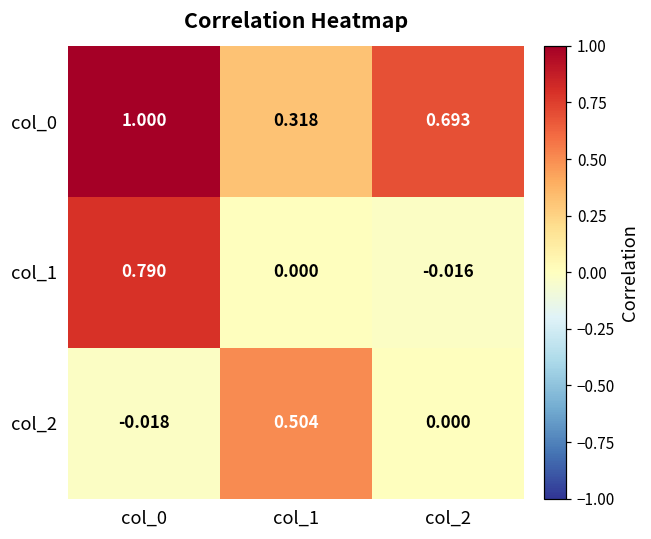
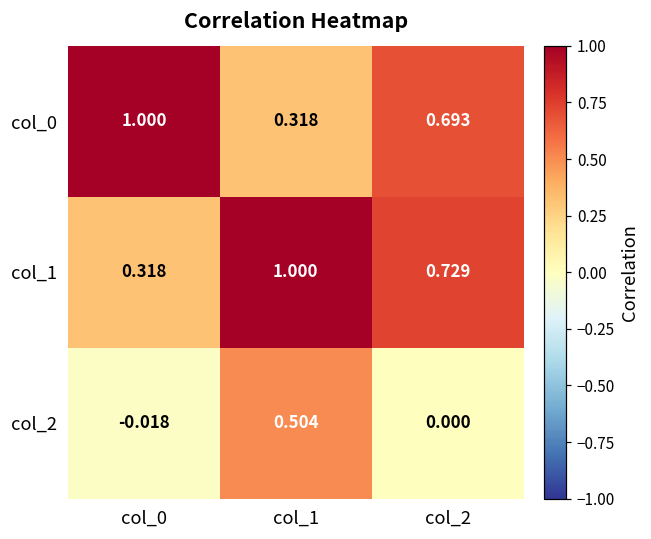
  {
    "col_0": {
      "col_0": 1.000,
      "col_1": 0.318,
      "col_2": 0.693
    },
    "col_1": {
-     "col_0": 0.790,
-     "col_1": 0.000,
-     "col_2": -0.016
+     "col_0": 0.318,
+     "col_1": 1.000,
+     "col_2": 0.729
    },
    "col_2": {
      "col_0": -0.018,
      "col_1": 0.504,
      "col_2": 0.000
    }
  }
